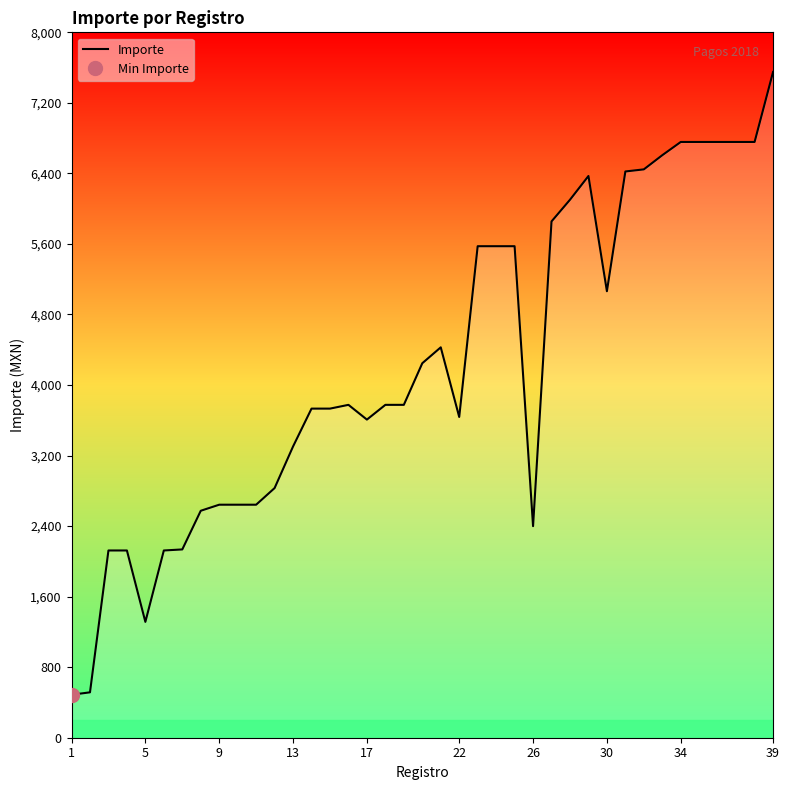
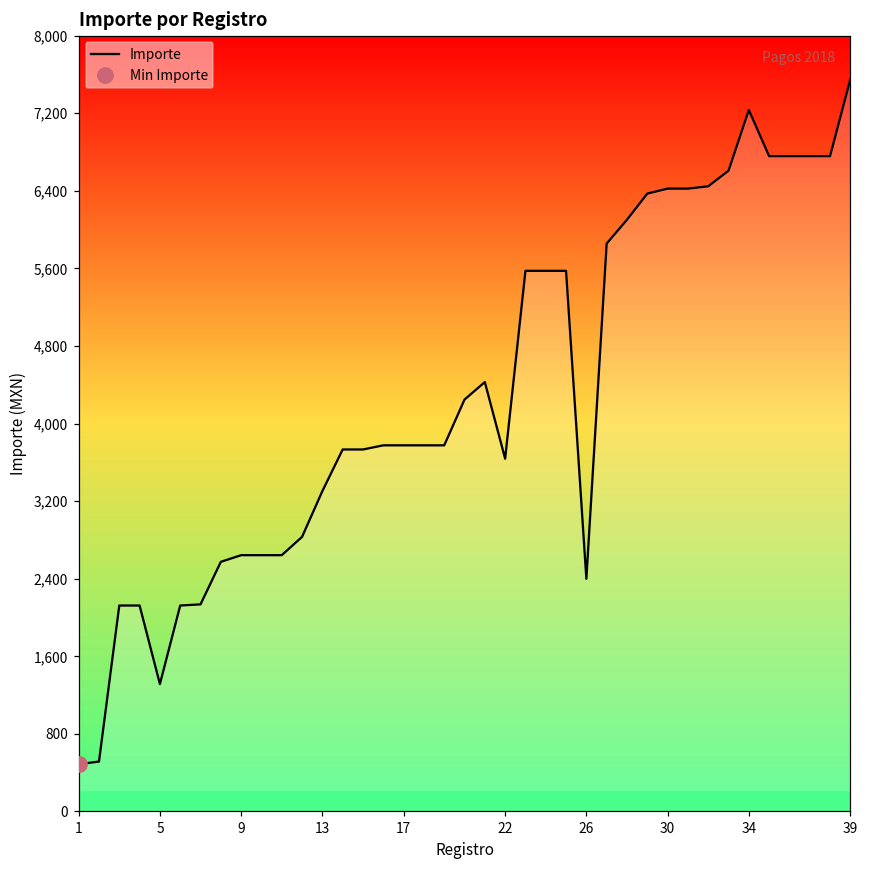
  {
    "Importe": {
      "5": "1,300",
      "9": "2,600",
      "13": "3,300",
-     "17": "3,600",
+     "17": "3,800",
      "22": "3,600",
      "26": "2,400",
-     "30": "5,100",
-     "34": "6,800"
+     "30": "6,400",
+     "34": "7,200"
    }
  }
